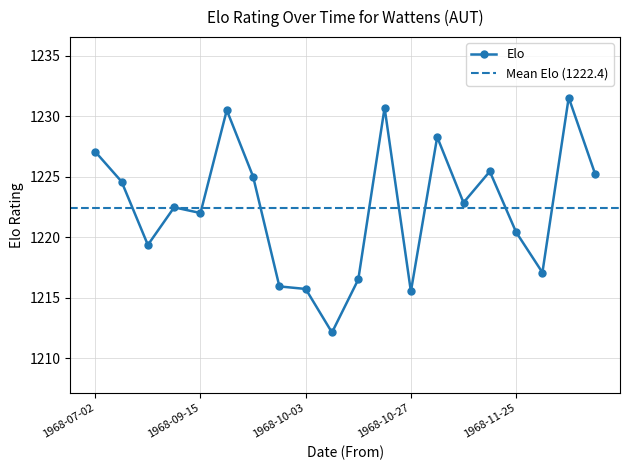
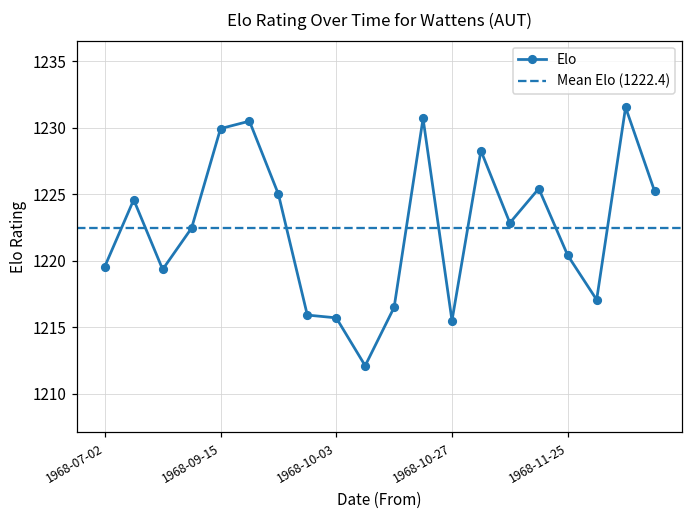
  {
-   "1968-07-02": 1227.1,
-   "1968-09-15": 1222.0,
+   "1968-07-02": 1219.6,
+   "1968-09-15": 1230.0,
    "1968-10-03": 1215.7,
    "1968-10-27": 1215.5,
    "1968-11-25": 1220.4
  }
